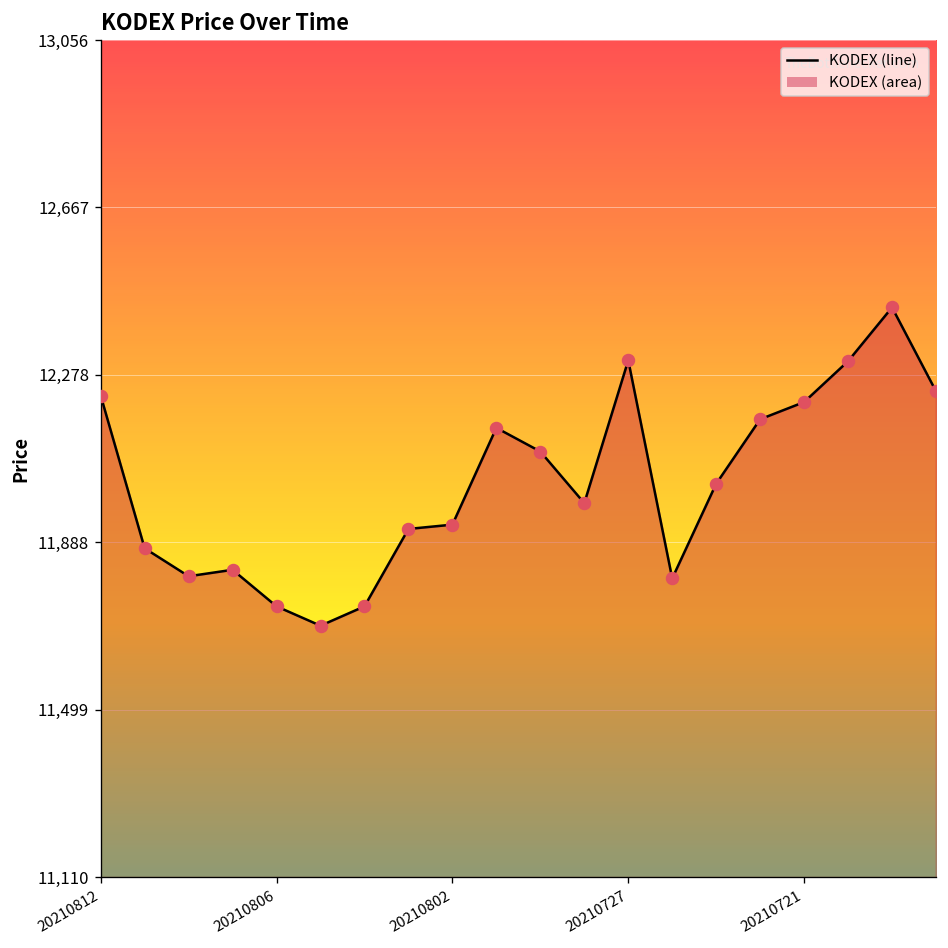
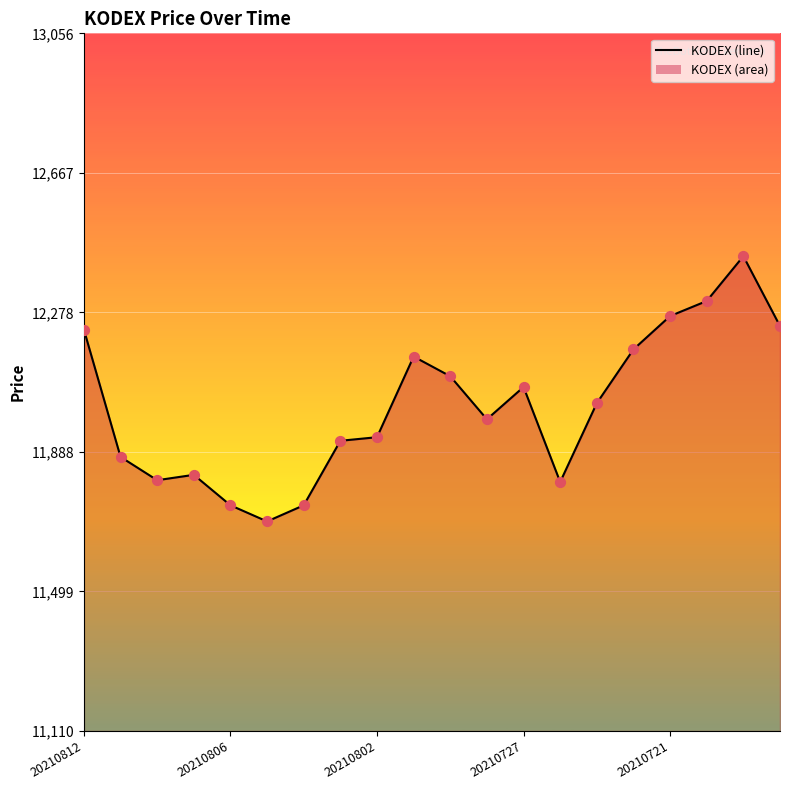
  {
    "20210812": "12,230",
    "20210806": "11,740",
    "20210802": "11,930",
-   "20210727": "12,310",
-   "20210721": "12,220"
+   "20210727": "12,070",
+   "20210721": "12,270"
  }
